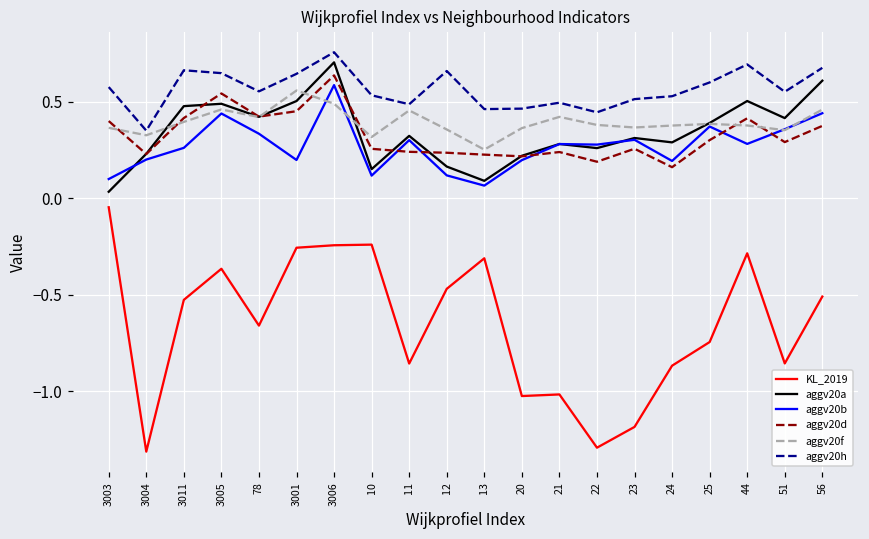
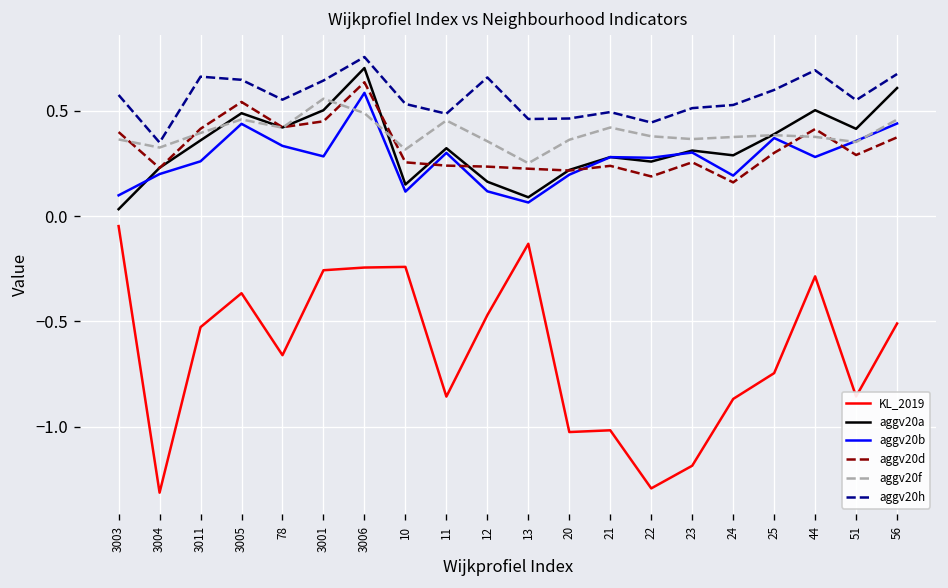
  {
    "KL_2019": {
      "3003": -0.05,
      "3004": -1.31,
      "3011": -0.53,
      "3005": -0.37,
      "78": -0.66,
      "3001": -0.26,
      "3006": -0.24,
      "10": -0.24,
      "11": -0.86,
      "12": -0.47,
-     "13": -0.31,
+     "13": -0.13,
      "20": -1.03,
      "21": -1.02,
      "22": -1.29,
      "23": -1.19,
      "24": -0.87,
      "25": -0.75,
      "44": -0.29,
      "51": -0.86,
      "56": -0.51
    },
    "aggv20a": {
      "3003": 0.03,
-     "3011": 0.48,
+     "3011": 0.36,
      "3005": 0.49,
      "3001": 0.50,
      "3006": 0.70,
      "10": 0.15,
      "11": 0.32,
      "12": 0.16,
      "13": 0.09,
      "22": 0.26,
      "24": 0.29,
      "44": 0.50,
      "51": 0.41,
      "56": 0.61
    },
    "aggv20b": {
      "3003": 0.10,
      "3004": 0.20,
      "3011": 0.26,
      "3005": 0.44,
      "78": 0.33,
-     "3001": 0.20,
+     "3001": 0.28,
      "3006": 0.58,
      "10": 0.12,
      "11": 0.30,
      "12": 0.12,
      "13": 0.06,
      "20": 0.20,
      "22": 0.28,
      "24": 0.19,
      "44": 0.28,
      "56": 0.44
    },
    "aggv20d": {
      "3003": 0.40,
      "3011": 0.41,
      "3005": 0.54,
      "3001": 0.45,
      "3006": 0.64,
      "10": 0.25,
      "11": 0.24,
      "12": 0.23,
      "13": 0.22,
      "21": 0.24,
      "22": 0.19,
      "23": 0.26,
      "24": 0.16,
      "25": 0.30,
      "44": 0.41,
      "51": 0.29,
      "56": 0.37
    },
    "aggv20f": {
      "3003": 0.36,
      "3004": 0.33,
      "3011": 0.39,
      "3005": 0.46,
      "3001": 0.56,
      "3006": 0.49,
      "10": 0.32,
      "11": 0.45,
      "12": 0.36,
      "13": 0.25,
      "20": 0.36,
      "21": 0.42,
      "22": 0.38,
      "23": 0.37,
      "24": 0.38,
      "44": 0.38,
      "56": 0.46
    },
    "aggv20h": {
      "3003": 0.57,
      "3004": 0.35,
      "3011": 0.66,
      "3005": 0.65,
      "78": 0.55,
      "3001": 0.64,
      "3006": 0.76,
      "10": 0.53,
      "11": 0.49,
      "12": 0.66,
      "13": 0.46,
      "20": 0.46,
      "21": 0.49,
      "22": 0.44,
      "23": 0.51,
      "24": 0.53,
      "25": 0.60,
      "44": 0.69,
      "51": 0.55,
      "56": 0.67
    }
  }
